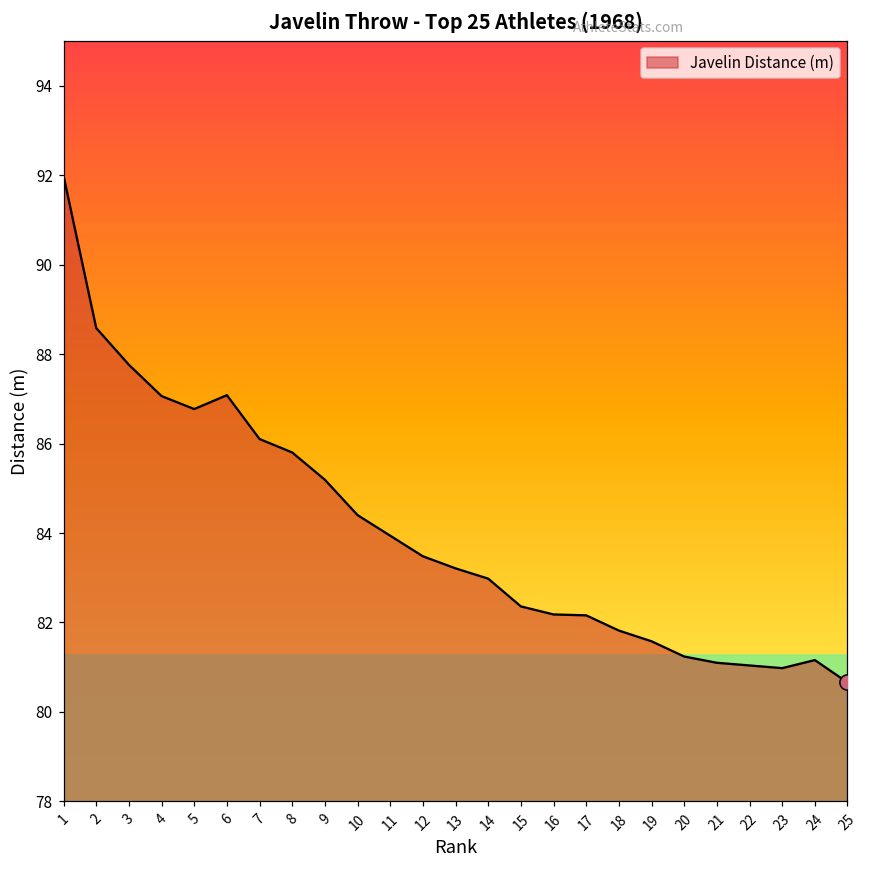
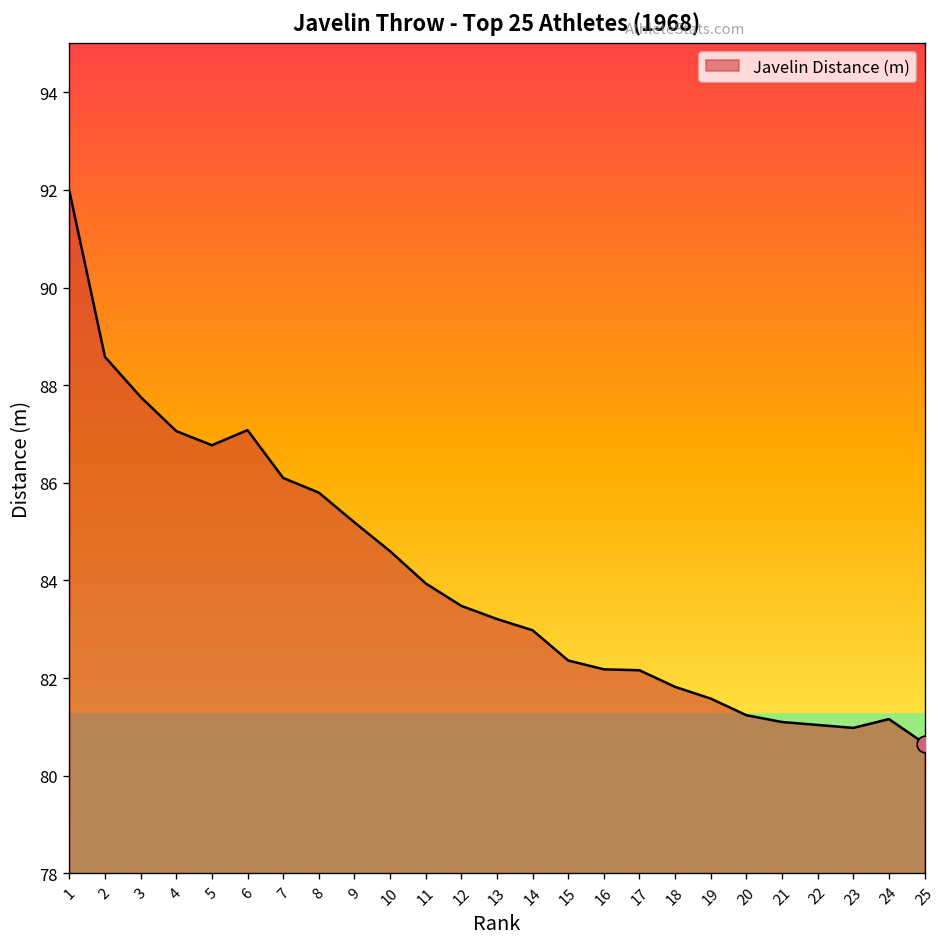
  {
    "Javelin Distance (m)": {
      "1": 92.0,
      "2": 88.6,
      "3": 87.8,
      "4": 87.1,
      "5": 86.8,
      "6": 87.1,
      "7": 86.1,
      "8": 85.8,
      "9": 85.2,
-     "10": 84.4,
+     "10": 84.6,
      "11": 83.9,
      "12": 83.5,
      "13": 83.2,
      "14": 83.0,
      "15": 82.4,
      "16": 82.2,
      "17": 82.2,
      "18": 81.8,
      "19": 81.6
    }
  }
